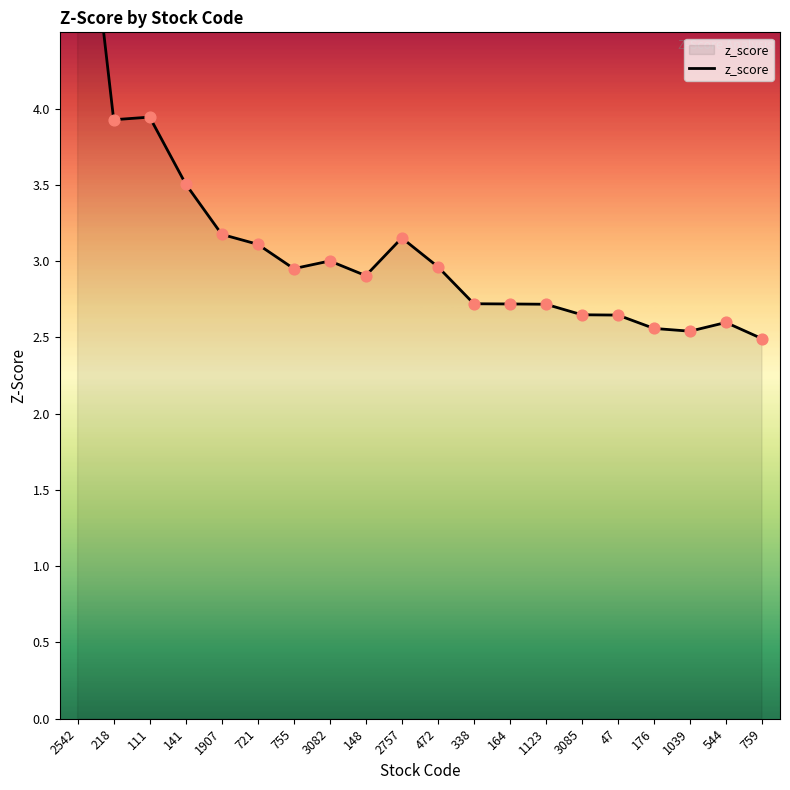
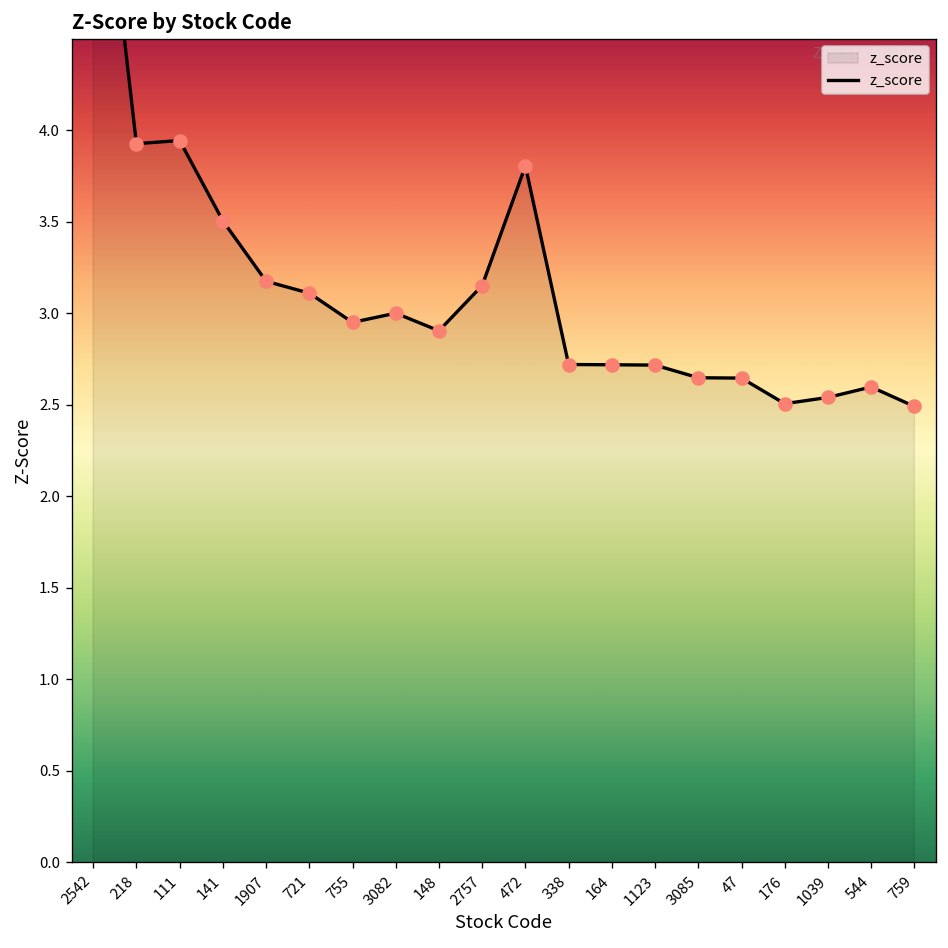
  {
    "218": 3.93,
    "111": 3.94,
    "141": 3.51,
    "1907": 3.18,
    "721": 3.11,
    "755": 2.95,
    "3082": 3.00,
    "148": 2.90,
    "2757": 3.15,
-   "472": 2.96,
+   "472": 3.81,
    "338": 2.72,
    "164": 2.72,
    "1123": 2.72,
    "3085": 2.65,
    "47": 2.65,
-   "176": 2.56,
+   "176": 2.51,
    "1039": 2.54,
    "544": 2.60,
    "759": 2.49
  }
